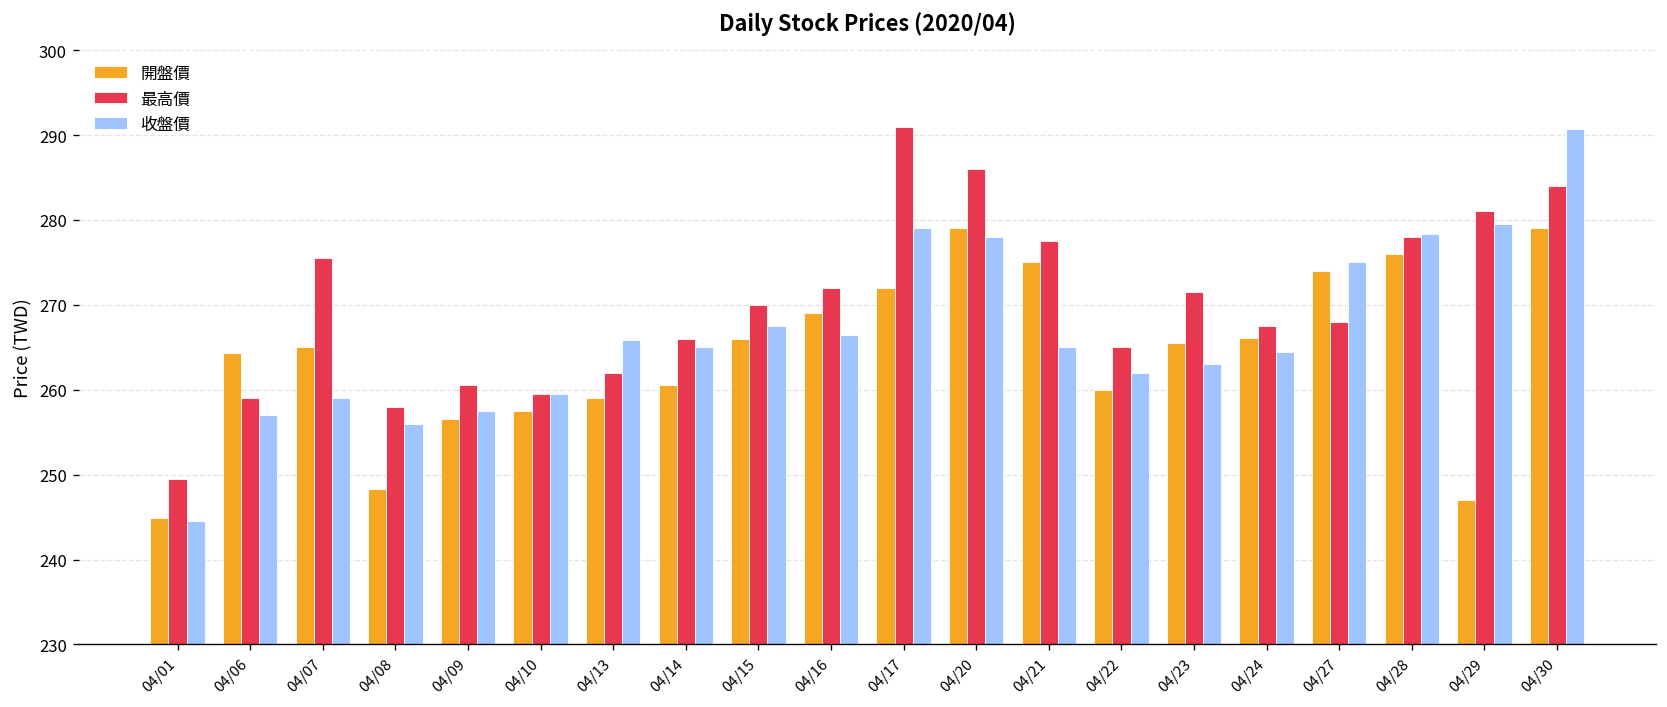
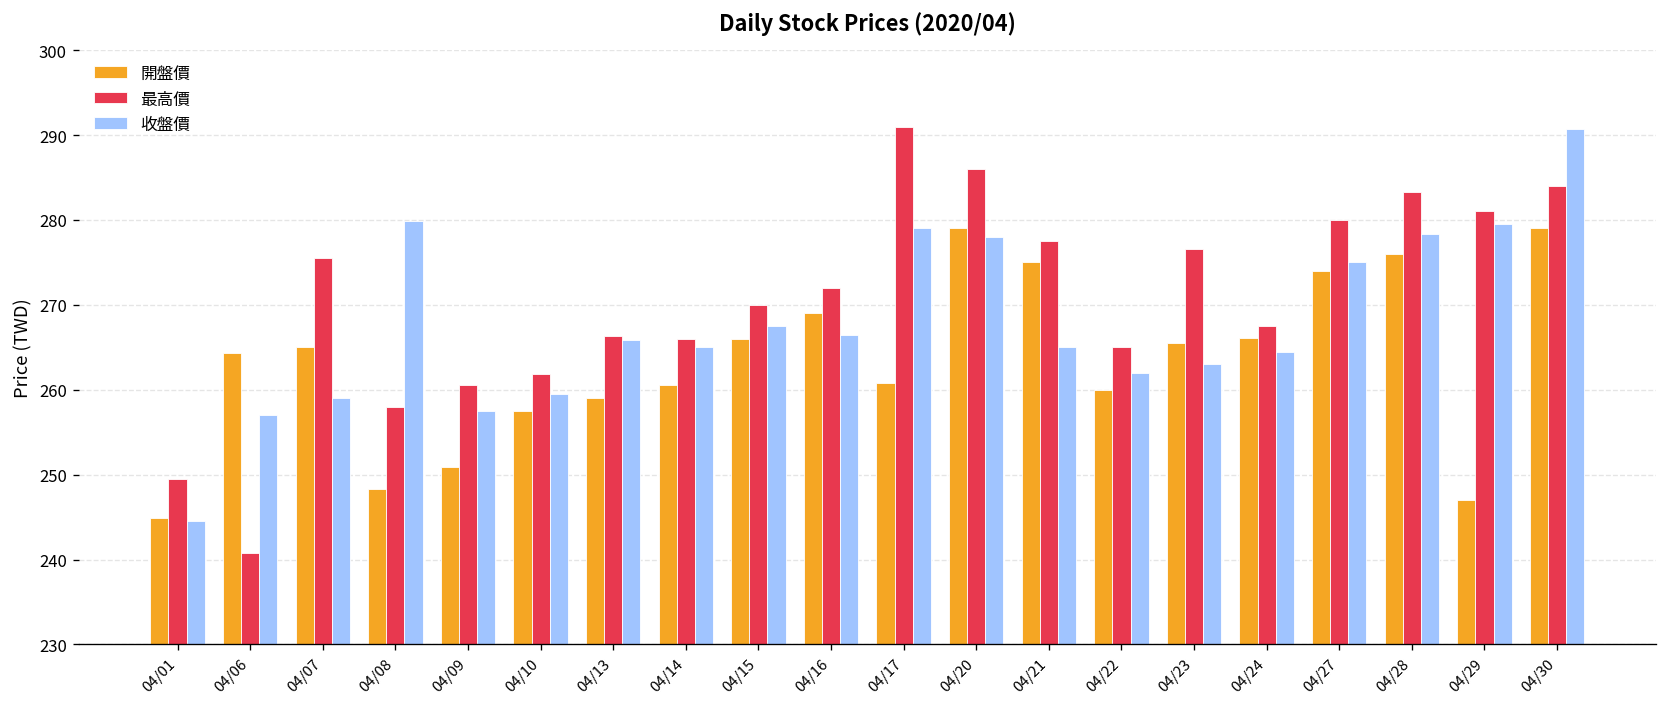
  {
    "開盤價": {
      "04/01": 245,
      "04/06": 264,
      "04/07": 265,
      "04/08": 248,
-     "04/09": 257,
+     "04/09": 251,
      "04/10": 258,
      "04/13": 259,
      "04/14": 261,
      "04/15": 266,
      "04/16": 269,
-     "04/17": 272,
+     "04/17": 261,
      "04/20": 279,
      "04/21": 275,
      "04/22": 260,
      "04/23": 266,
      "04/24": 266,
      "04/27": 274,
      "04/28": 276,
      "04/29": 247,
      "04/30": 279
    },
    "最高價": {
      "04/01": 250,
-     "04/06": 259,
+     "04/06": 241,
      "04/07": 276,
      "04/08": 258,
      "04/09": 261,
-     "04/10": 260,
-     "04/13": 262,
+     "04/10": 262,
+     "04/13": 266,
      "04/14": 266,
      "04/15": 270,
      "04/16": 272,
      "04/17": 291,
      "04/20": 286,
      "04/21": 278,
      "04/22": 265,
-     "04/23": 272,
+     "04/23": 277,
      "04/24": 268,
-     "04/27": 268,
-     "04/28": 278,
+     "04/27": 280,
+     "04/28": 283,
      "04/29": 281,
      "04/30": 284
    },
    "收盤價": {
      "04/01": 245,
      "04/06": 257,
      "04/07": 259,
-     "04/08": 256,
+     "04/08": 280,
      "04/09": 258,
      "04/10": 260,
      "04/13": 266,
      "04/14": 265,
      "04/15": 268,
      "04/16": 267,
      "04/17": 279,
      "04/20": 278,
      "04/21": 265,
      "04/22": 262,
      "04/23": 263,
      "04/24": 265,
      "04/27": 275,
      "04/28": 278,
      "04/29": 280,
      "04/30": 291
    }
  }
